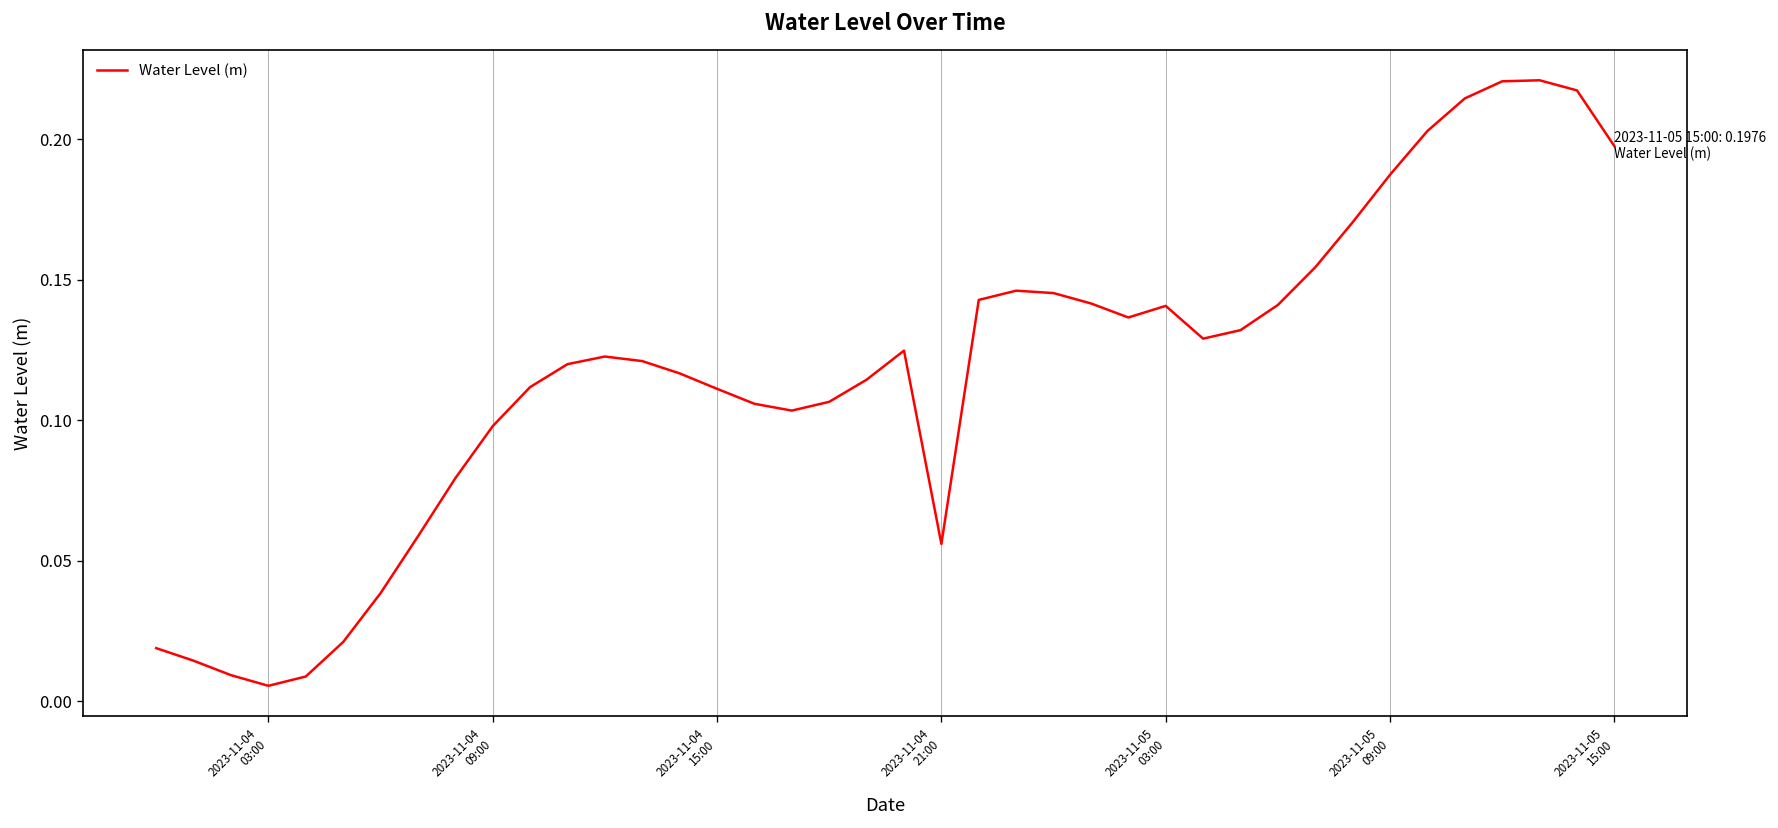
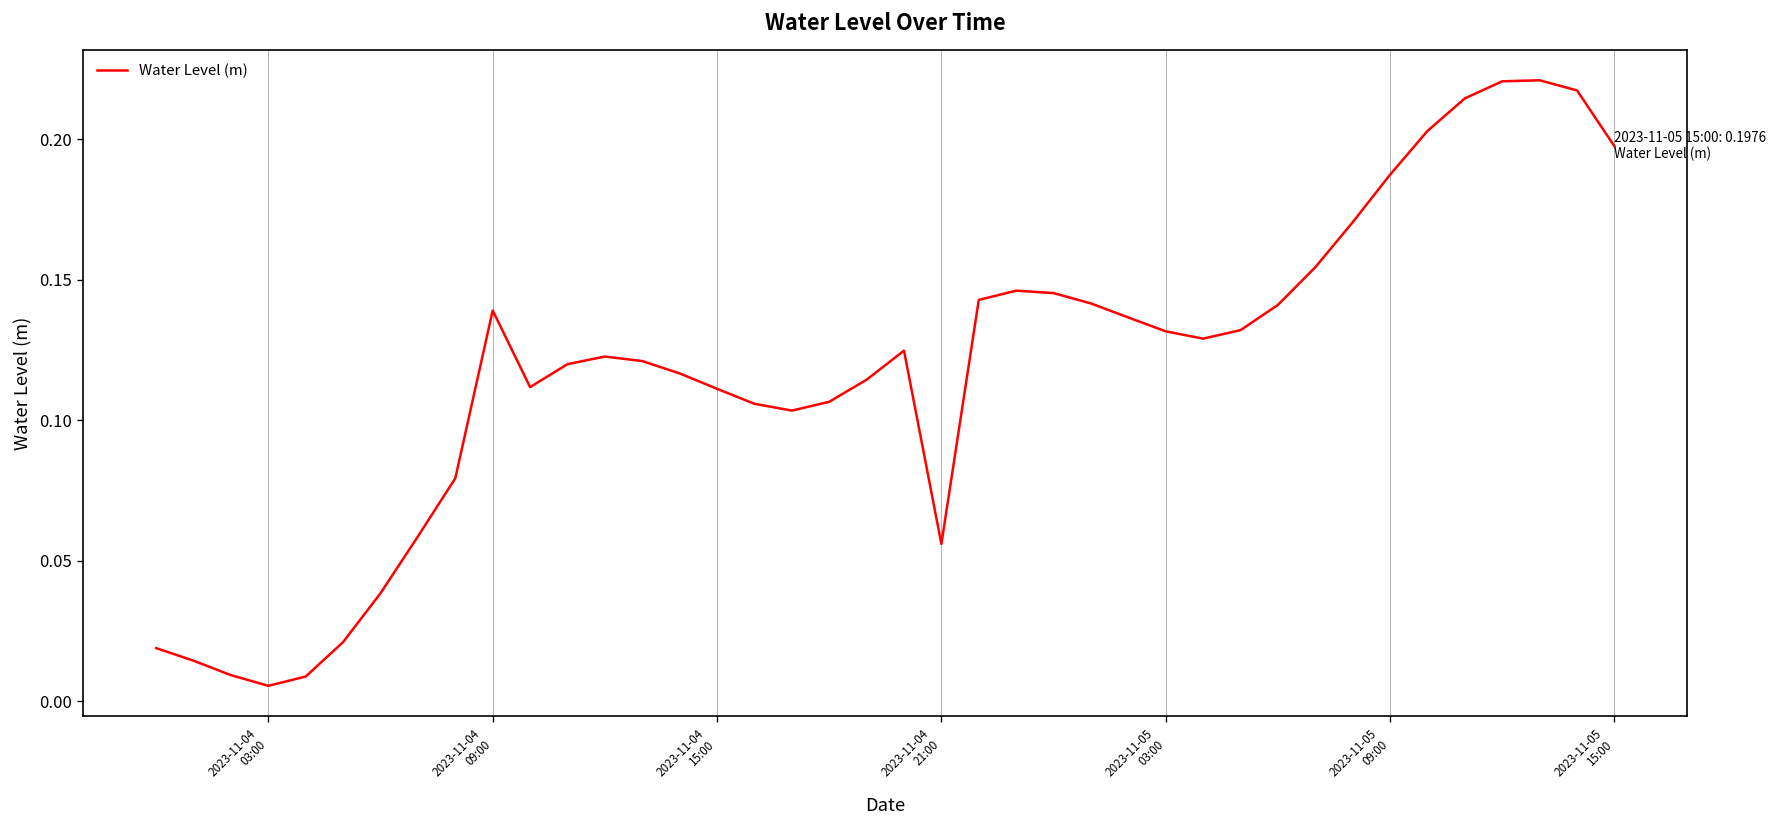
  {
    "2023-11-04 03:00": 0.005,
-   "2023-11-04 09:00": 0.098,
+   "2023-11-04 09:00": 0.139,
    "2023-11-04 15:00": 0.111,
    "2023-11-04 21:00": 0.056,
-   "2023-11-05 03:00": 0.141,
+   "2023-11-05 03:00": 0.132,
    "2023-11-05 09:00": 0.187
  }
